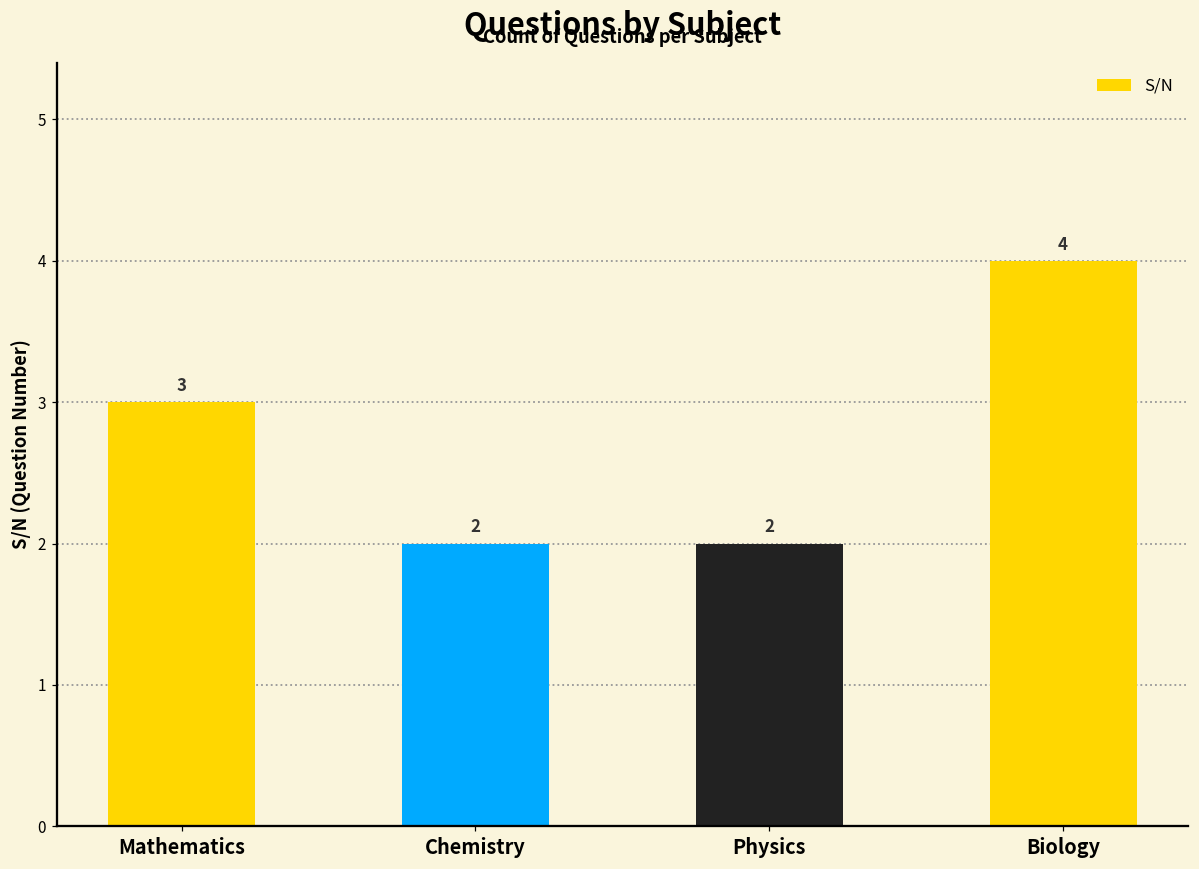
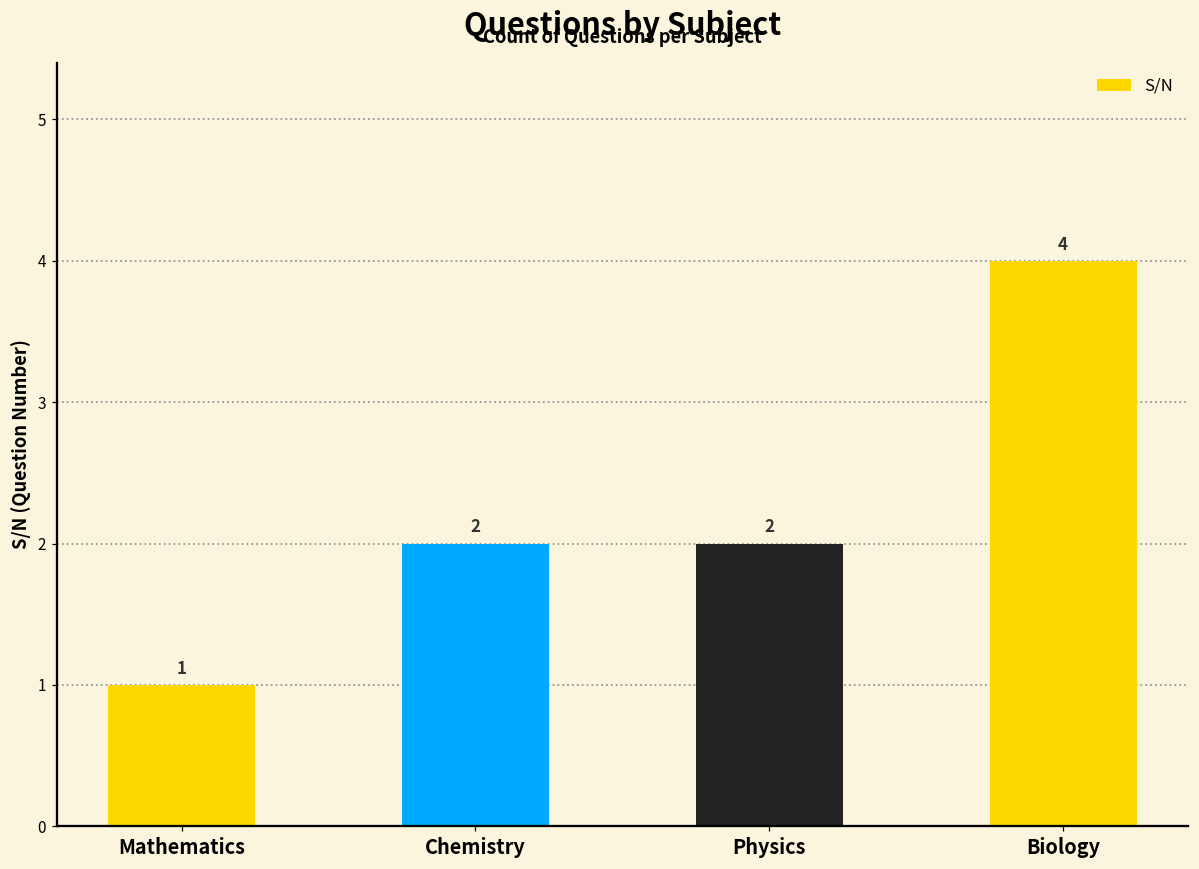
  {
-   "Mathematics": 3,
+   "Mathematics": 1,
    "Chemistry": 2,
    "Physics": 2,
    "Biology": 4
  }
